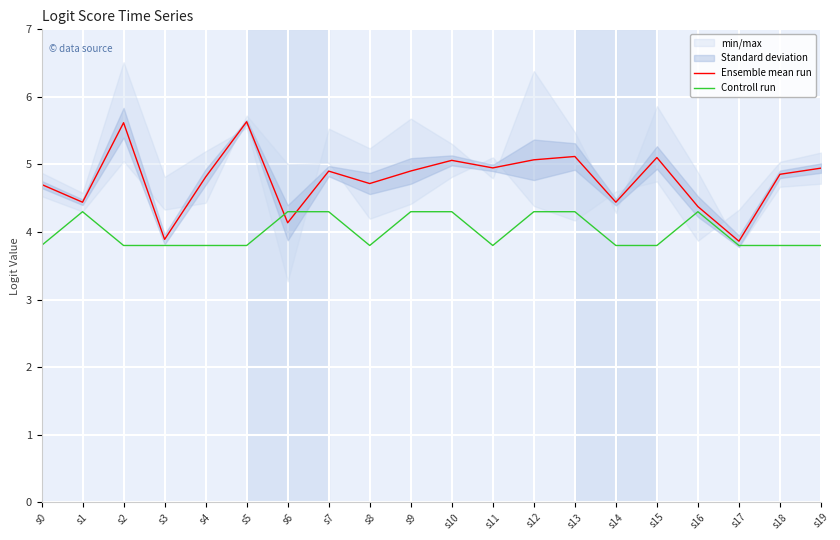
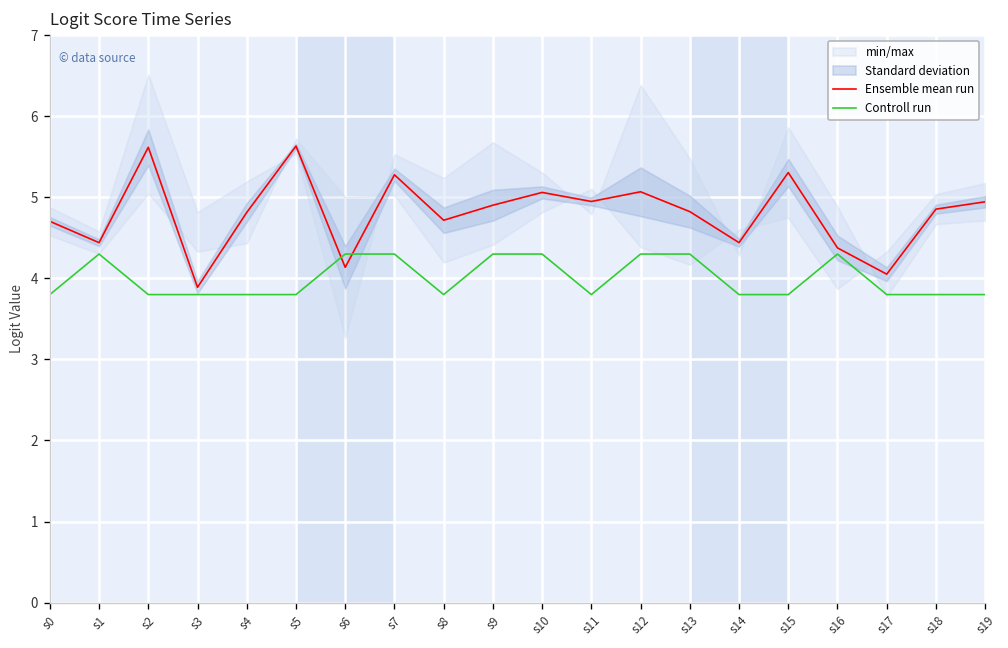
  {
    "Ensemble mean run": {
      "s0": 4.7,
      "s1": 4.4,
      "s2": 5.6,
      "s3": 3.9,
      "s4": 4.8,
      "s6": 4.1,
-     "s7": 4.9,
+     "s7": 5.3,
      "s8": 4.7,
      "s9": 4.9,
      "s10": 5.1,
      "s11": 4.9,
      "s12": 5.1,
-     "s13": 5.1,
+     "s13": 4.8,
      "s14": 4.4,
-     "s15": 5.1,
+     "s15": 5.3,
      "s16": 4.4,
-     "s17": 3.9,
+     "s17": 4.1,
      "s18": 4.9,
      "s19": 4.9
    },
    "Controll run": {
      "s0": 3.8,
      "s1": 4.3,
      "s2": 3.8,
      "s3": 3.8,
      "s4": 3.8,
      "s5": 3.8,
      "s6": 4.3,
      "s7": 4.3,
      "s8": 3.8,
      "s9": 4.3,
      "s10": 4.3,
      "s11": 3.8,
      "s12": 4.3,
      "s13": 4.3,
      "s14": 3.8,
      "s15": 3.8,
      "s16": 4.3,
      "s17": 3.8,
      "s18": 3.8,
      "s19": 3.8
    }
  }
